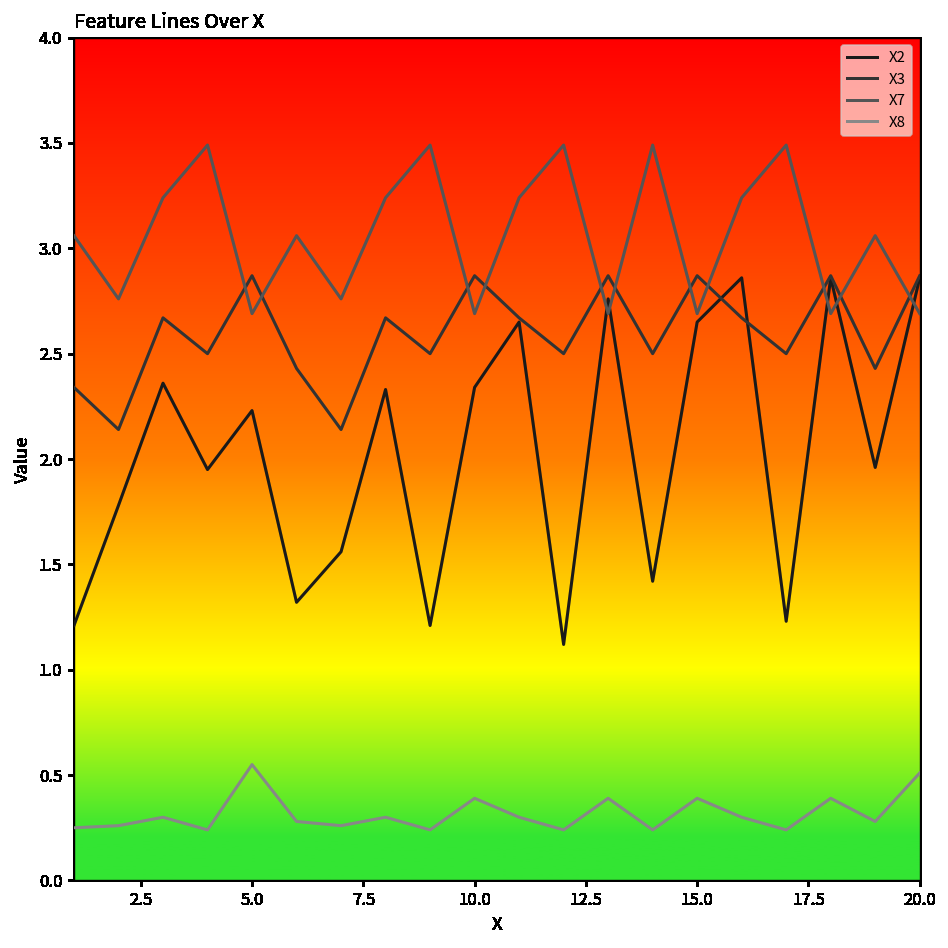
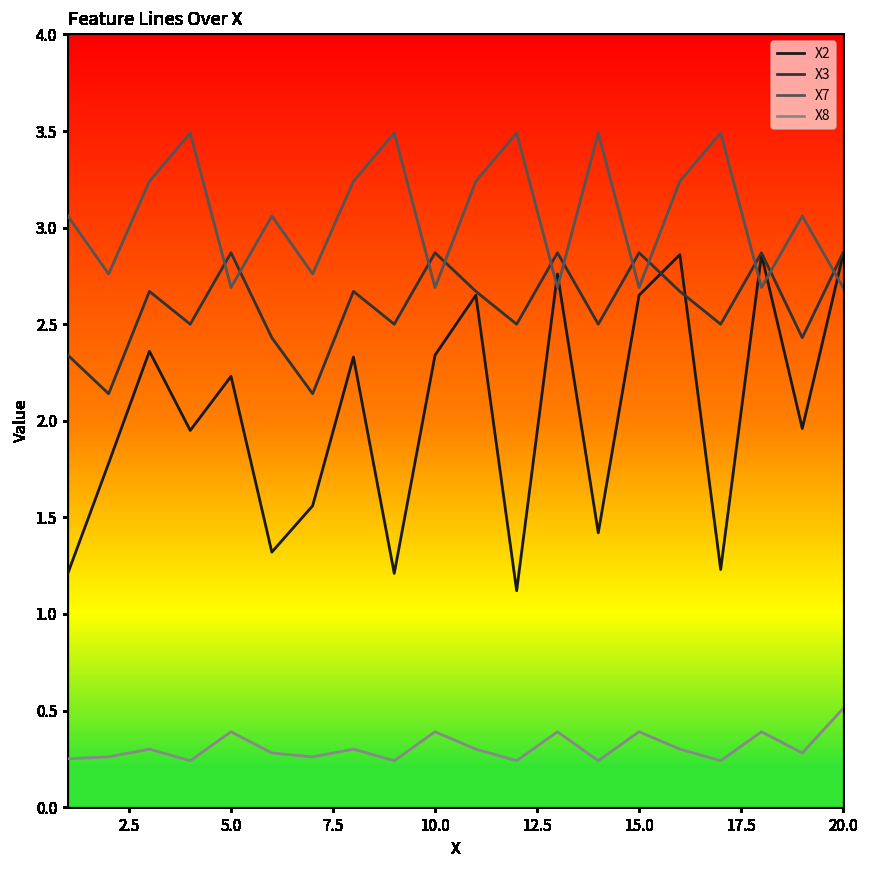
  {
    "X8": {
-     "5.0": 0.55,
+     "5.0": 0.39,
      "10.0": 0.39,
      "15.0": 0.39,
      "20.0": 0.51
    }
  }
